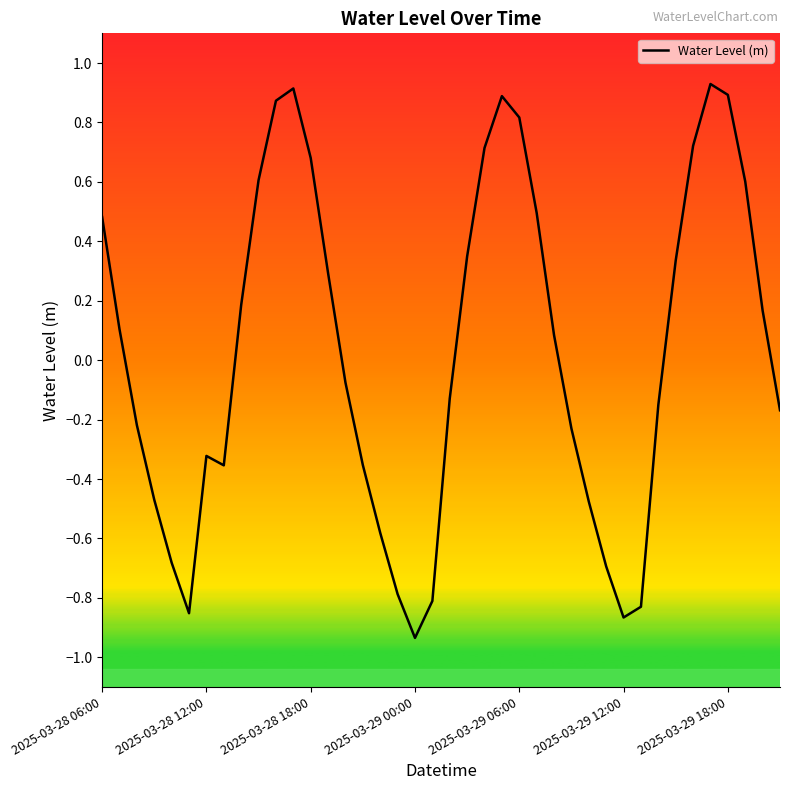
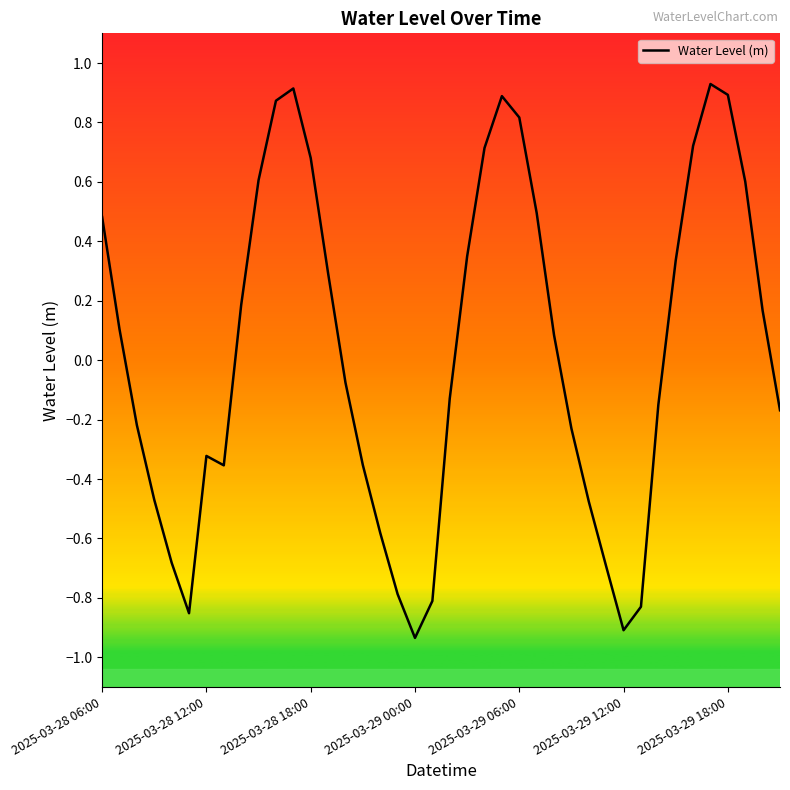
  {
    "2025-03-28 06:00": 0.48,
    "2025-03-28 12:00": -0.32,
    "2025-03-28 18:00": 0.68,
    "2025-03-29 00:00": -0.93,
    "2025-03-29 06:00": 0.82,
-   "2025-03-29 12:00": -0.87,
+   "2025-03-29 12:00": -0.91,
    "2025-03-29 18:00": 0.89
  }
